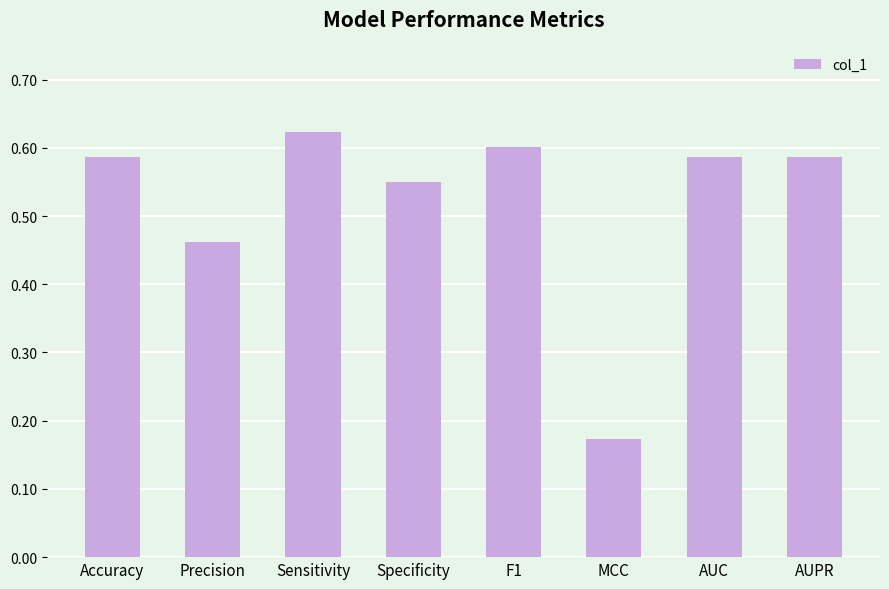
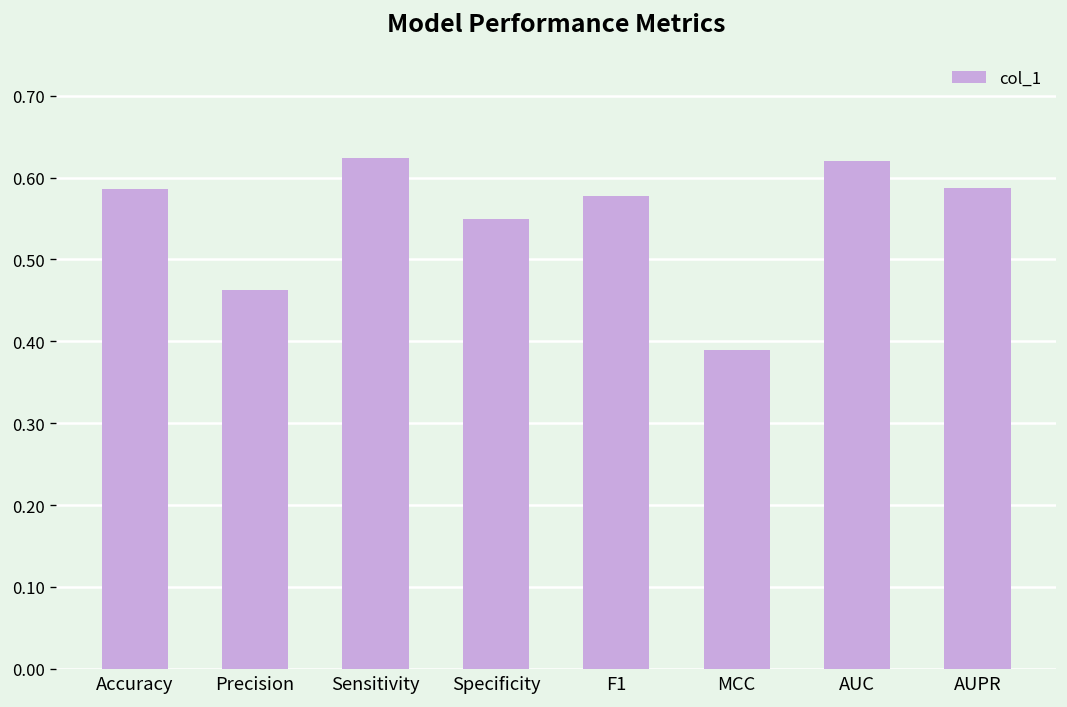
  {
    "Accuracy": 0.59,
    "Precision": 0.46,
    "Sensitivity": 0.62,
    "Specificity": 0.55,
-   "F1": 0.60,
-   "MCC": 0.17,
-   "AUC": 0.59,
+   "F1": 0.58,
+   "MCC": 0.39,
+   "AUC": 0.62,
    "AUPR": 0.59
  }
